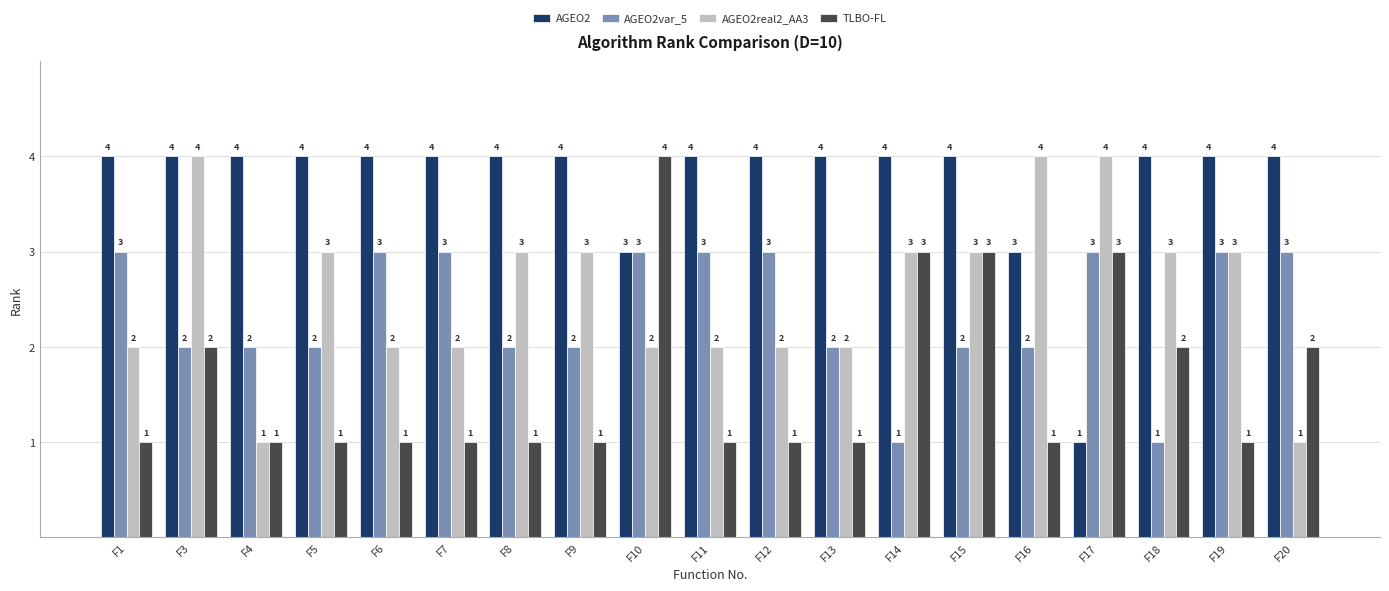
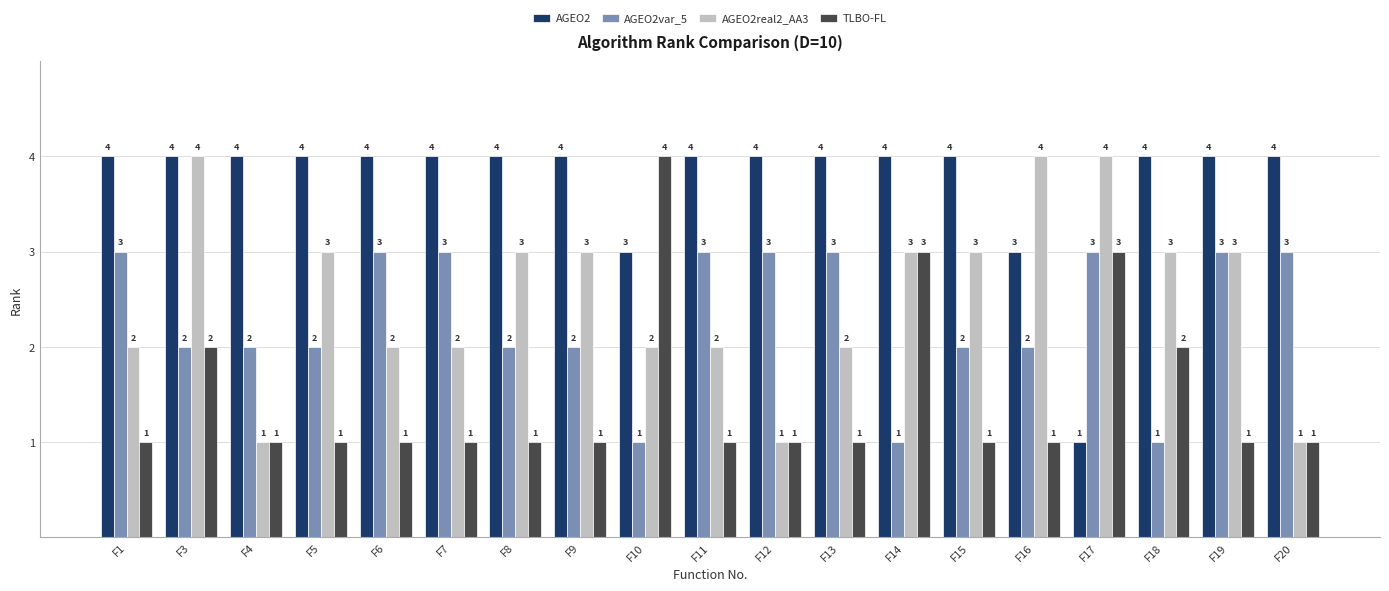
  {
    "AGEO2": {
      "F1": 4,
      "F3": 4,
      "F4": 4,
      "F5": 4,
      "F6": 4,
      "F7": 4,
      "F8": 4,
      "F9": 4,
      "F10": 3,
      "F11": 4,
      "F12": 4,
      "F13": 4,
      "F14": 4,
      "F15": 4,
      "F16": 3,
      "F17": 1,
      "F18": 4,
      "F19": 4,
      "F20": 4
    },
    "AGEO2var_5": {
      "F1": 3,
      "F3": 2,
      "F4": 2,
      "F5": 2,
      "F6": 3,
      "F7": 3,
      "F8": 2,
      "F9": 2,
-     "F10": 3,
+     "F10": 1,
      "F11": 3,
      "F12": 3,
-     "F13": 2,
+     "F13": 3,
      "F14": 1,
      "F15": 2,
      "F16": 2,
      "F17": 3,
      "F18": 1,
      "F19": 3,
      "F20": 3
    },
    "AGEO2real2_AA3": {
      "F1": 2,
      "F3": 4,
      "F4": 1,
      "F5": 3,
      "F6": 2,
      "F7": 2,
      "F8": 3,
      "F9": 3,
      "F10": 2,
      "F11": 2,
-     "F12": 2,
+     "F12": 1,
      "F13": 2,
      "F14": 3,
      "F15": 3,
      "F16": 4,
      "F17": 4,
      "F18": 3,
      "F19": 3,
      "F20": 1
    },
    "TLBO-FL": {
      "F1": 1,
      "F3": 2,
      "F4": 1,
      "F5": 1,
      "F6": 1,
      "F7": 1,
      "F8": 1,
      "F9": 1,
      "F10": 4,
      "F11": 1,
      "F12": 1,
      "F13": 1,
      "F14": 3,
-     "F15": 3,
+     "F15": 1,
      "F16": 1,
      "F17": 3,
      "F18": 2,
      "F19": 1,
-     "F20": 2
+     "F20": 1
    }
  }
